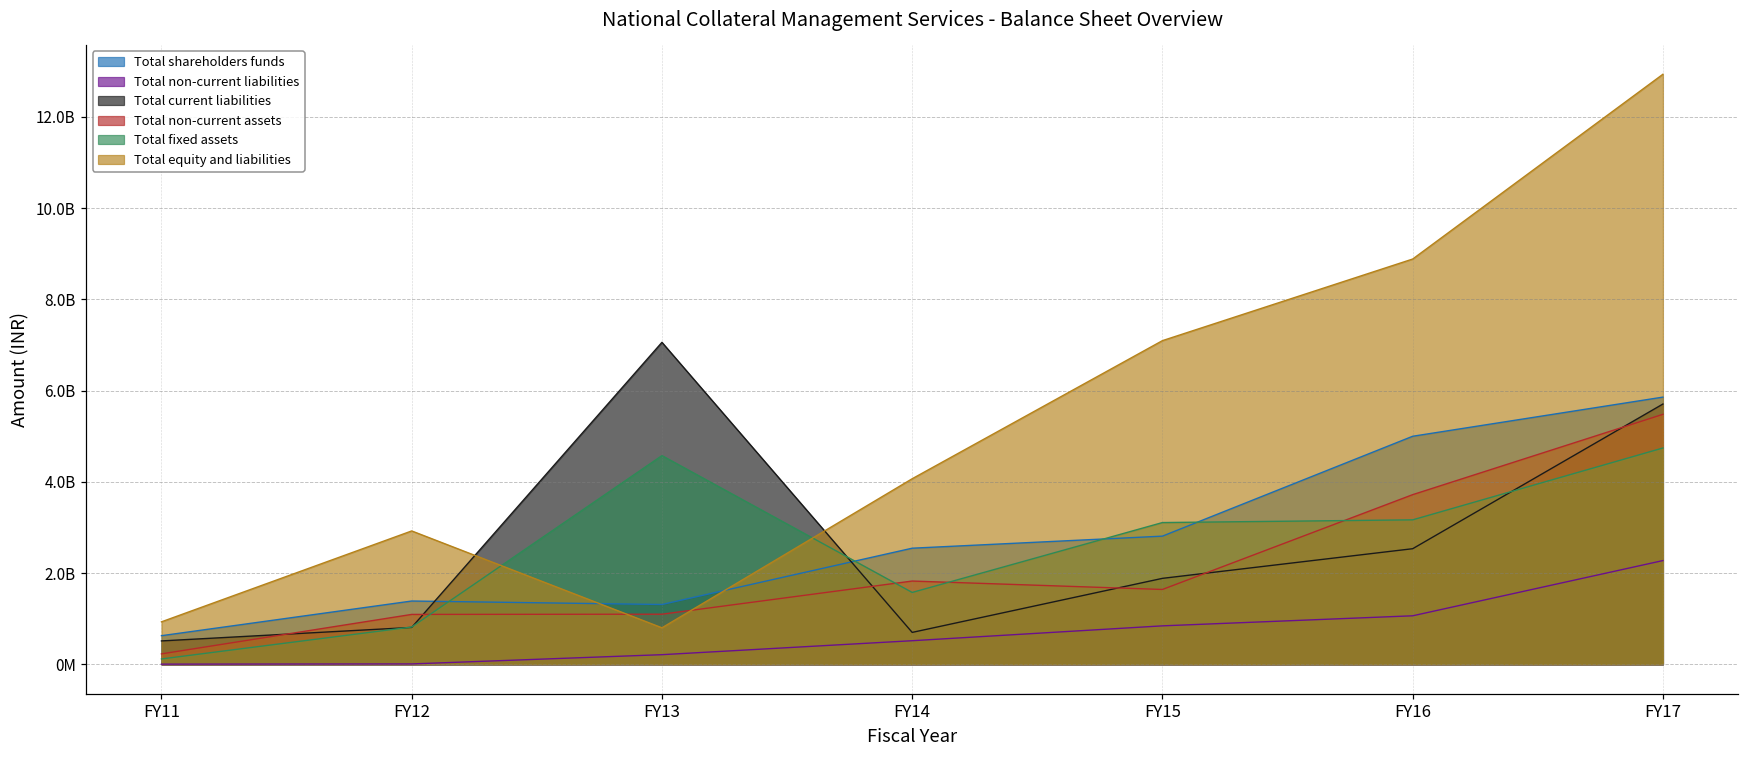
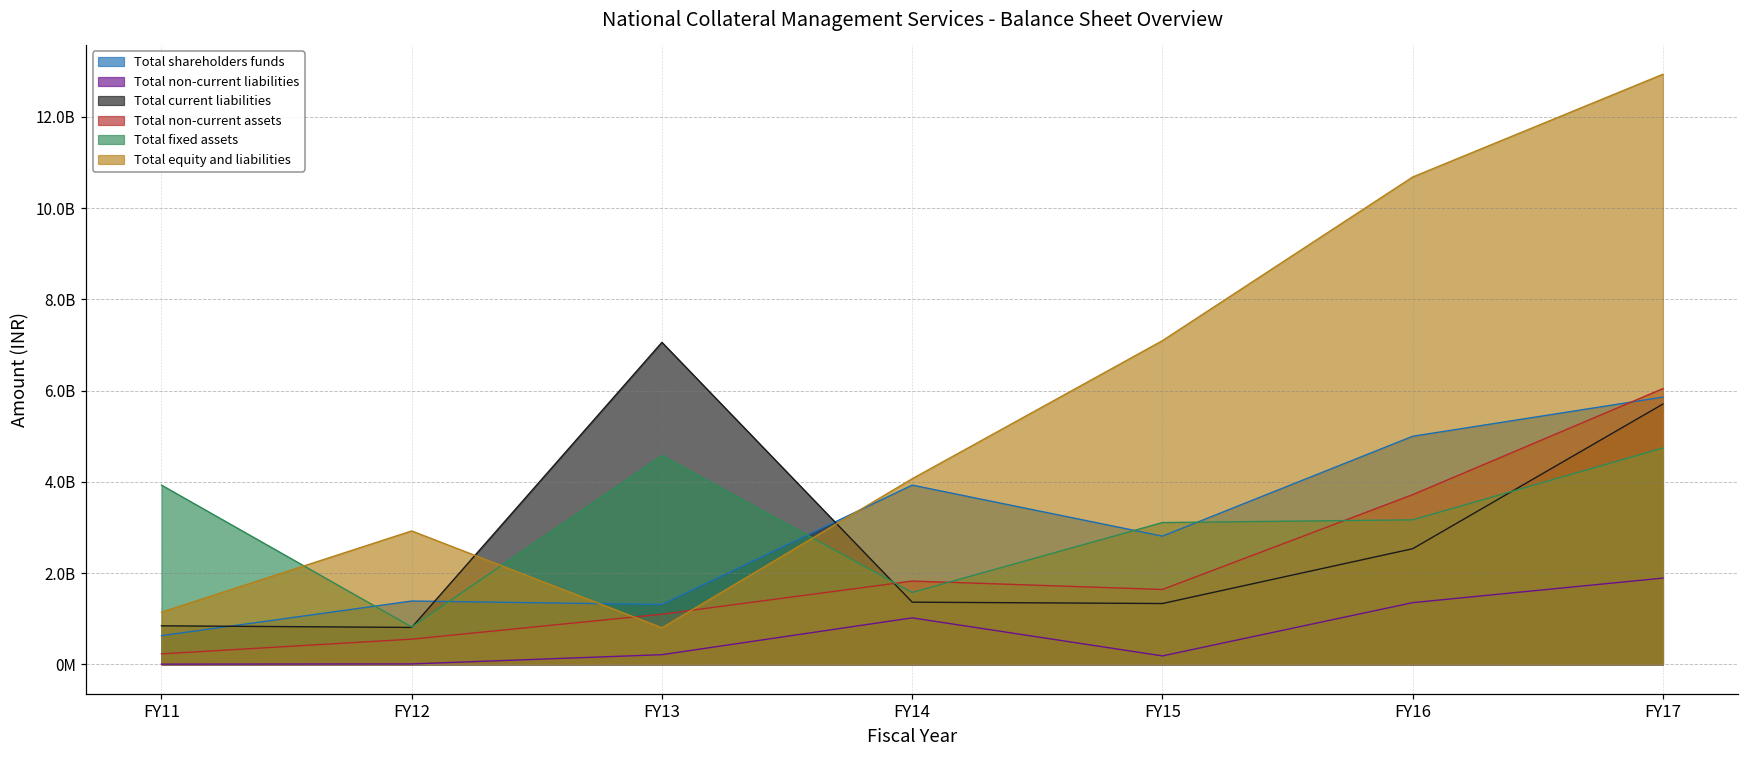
  {
    "Total shareholders funds": {
      "FY11": 600000000,
      "FY12": 1400000000,
      "FY13": 1300000000,
-     "FY14": 2500000000,
+     "FY14": 3900000000,
      "FY15": 2800000000,
      "FY16": 5000000000,
      "FY17": 5900000000
    },
    "Total non-current liabilities": {
      "FY11": 0,
      "FY12": 0,
      "FY13": 200000000,
-     "FY14": 500000000,
-     "FY15": 800000000,
-     "FY16": 1100000000,
-     "FY17": 2300000000
+     "FY14": 1000000000,
+     "FY15": 200000000,
+     "FY16": 1400000000,
+     "FY17": 1900000000
    },
    "Total current liabilities": {
-     "FY11": 500000000,
+     "FY11": 800000000,
      "FY13": 7100000000,
-     "FY14": 700000000,
-     "FY15": 1900000000,
+     "FY14": 1400000000,
+     "FY15": 1300000000,
      "FY16": 2500000000,
      "FY17": 5700000000
    },
    "Total non-current assets": {
      "FY11": 200000000,
-     "FY12": 1100000000,
+     "FY12": 600000000,
      "FY13": 1100000000,
      "FY14": 1800000000,
      "FY15": 1600000000,
      "FY16": 3700000000,
-     "FY17": 5500000000
+     "FY17": 6000000000
    },
    "Total fixed assets": {
-     "FY11": 100000000,
+     "FY11": 3900000000,
      "FY13": 4600000000,
      "FY14": 1600000000,
      "FY15": 3100000000,
      "FY16": 3200000000,
      "FY17": 4700000000
    },
    "Total equity and liabilities": {
-     "FY11": 900000000,
+     "FY11": 1100000000,
      "FY12": 2900000000,
      "FY13": 800000000,
      "FY14": 4100000000,
      "FY15": 7100000000,
-     "FY16": 8900000000,
+     "FY16": 10700000000,
      "FY17": 12900000000
    }
  }
